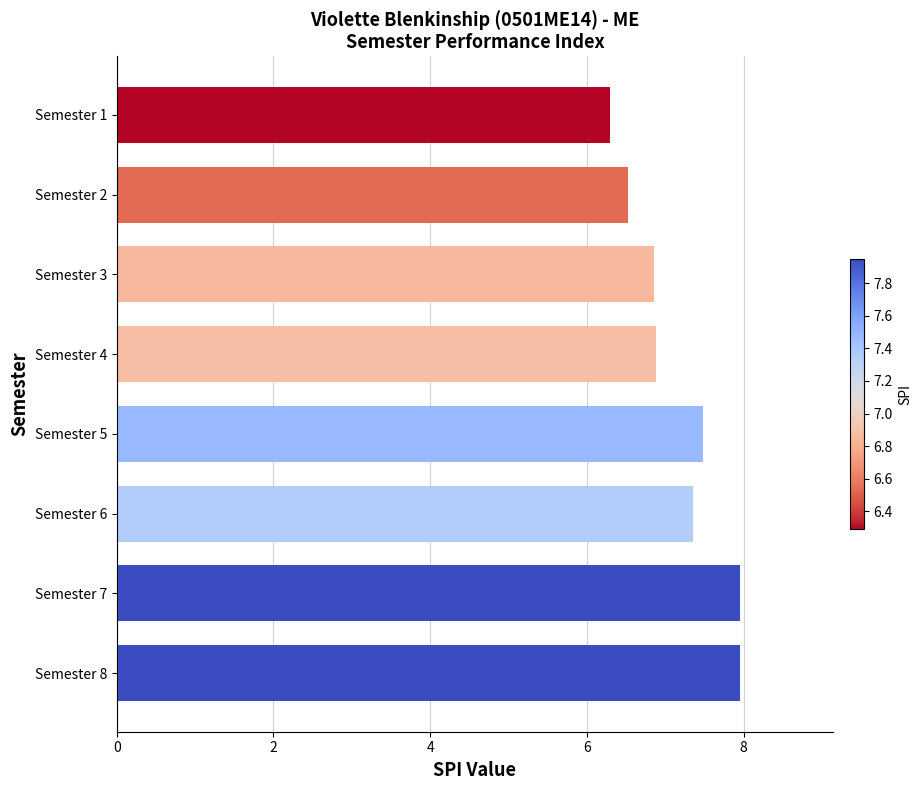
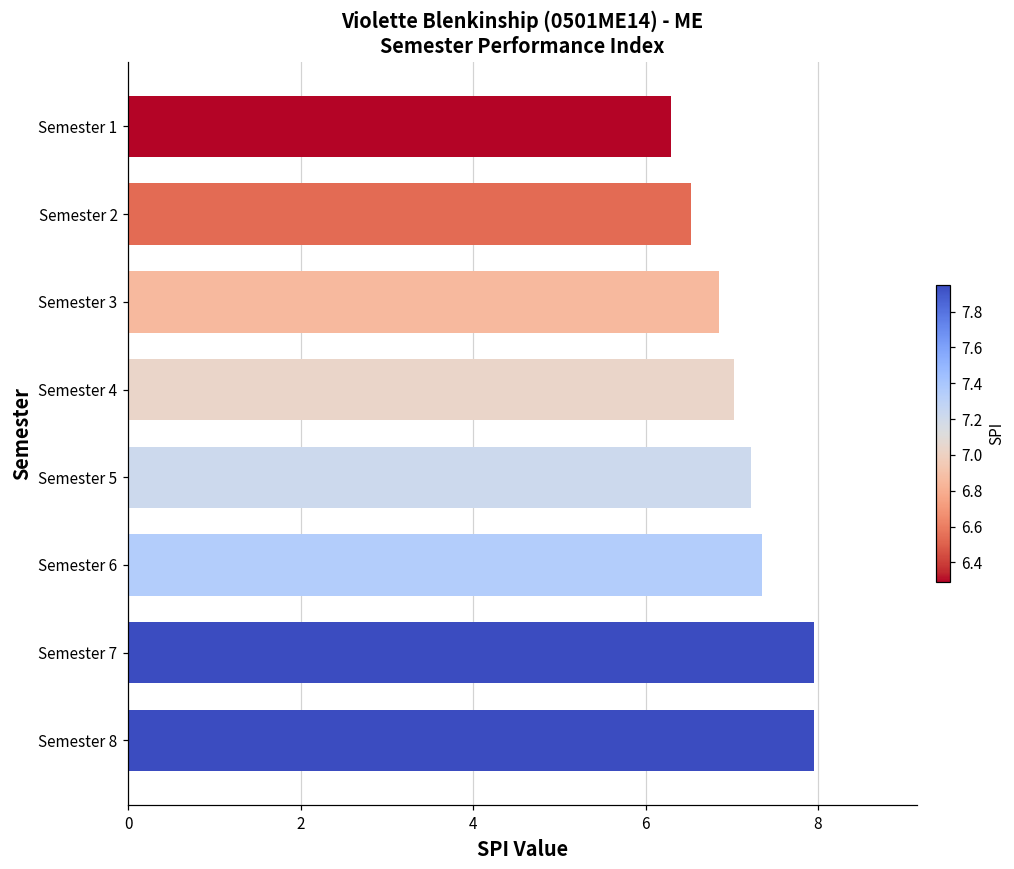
  {
    "Semester 1": 6.3,
    "Semester 2": 6.5,
    "Semester 3": 6.9,
-   "Semester 4": 6.9,
-   "Semester 5": 7.5,
+   "Semester 4": 7.0,
+   "Semester 5": 7.2,
    "Semester 6": 7.4,
    "Semester 7": 8.0,
    "Semester 8": 8.0
  }
